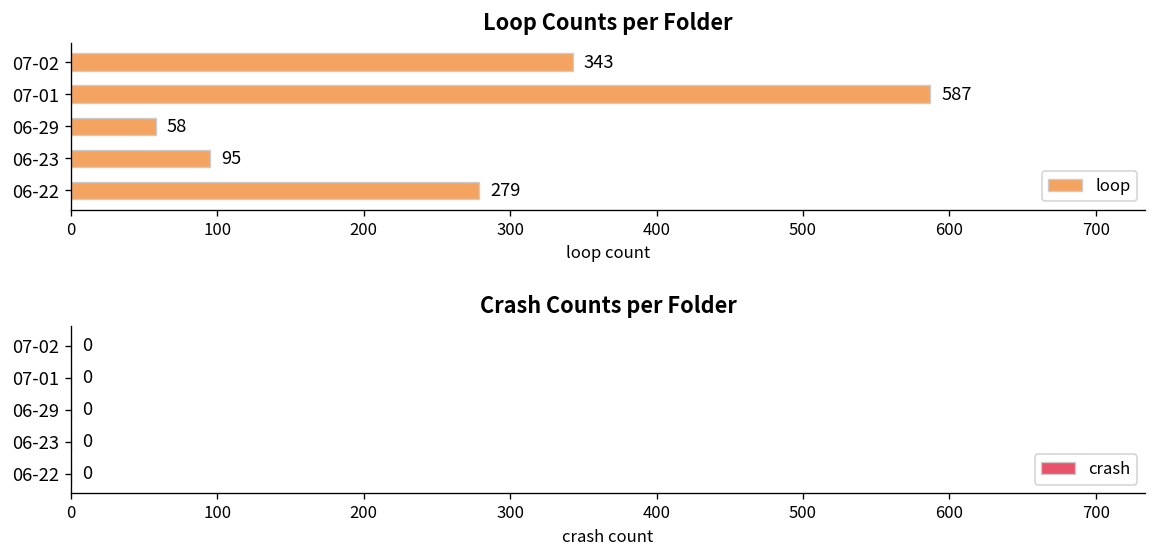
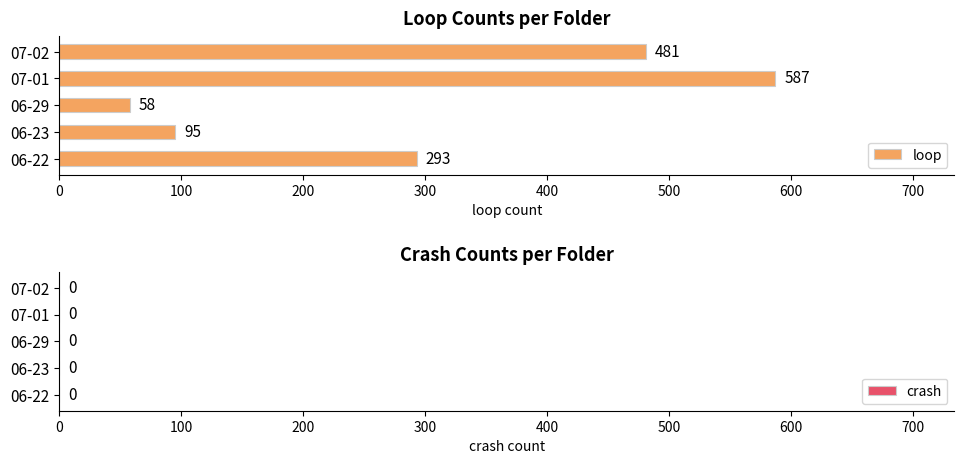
  {
    "Loop Counts per Folder": {
-     "07-02": 343,
+     "07-02": 481,
      "07-01": 587,
      "06-29": 58,
      "06-23": 95,
-     "06-22": 279
+     "06-22": 293
    },
    "Crash Counts per Folder": {
      "07-02": 0,
      "07-01": 0,
      "06-29": 0,
      "06-23": 0,
      "06-22": 0
    }
  }
